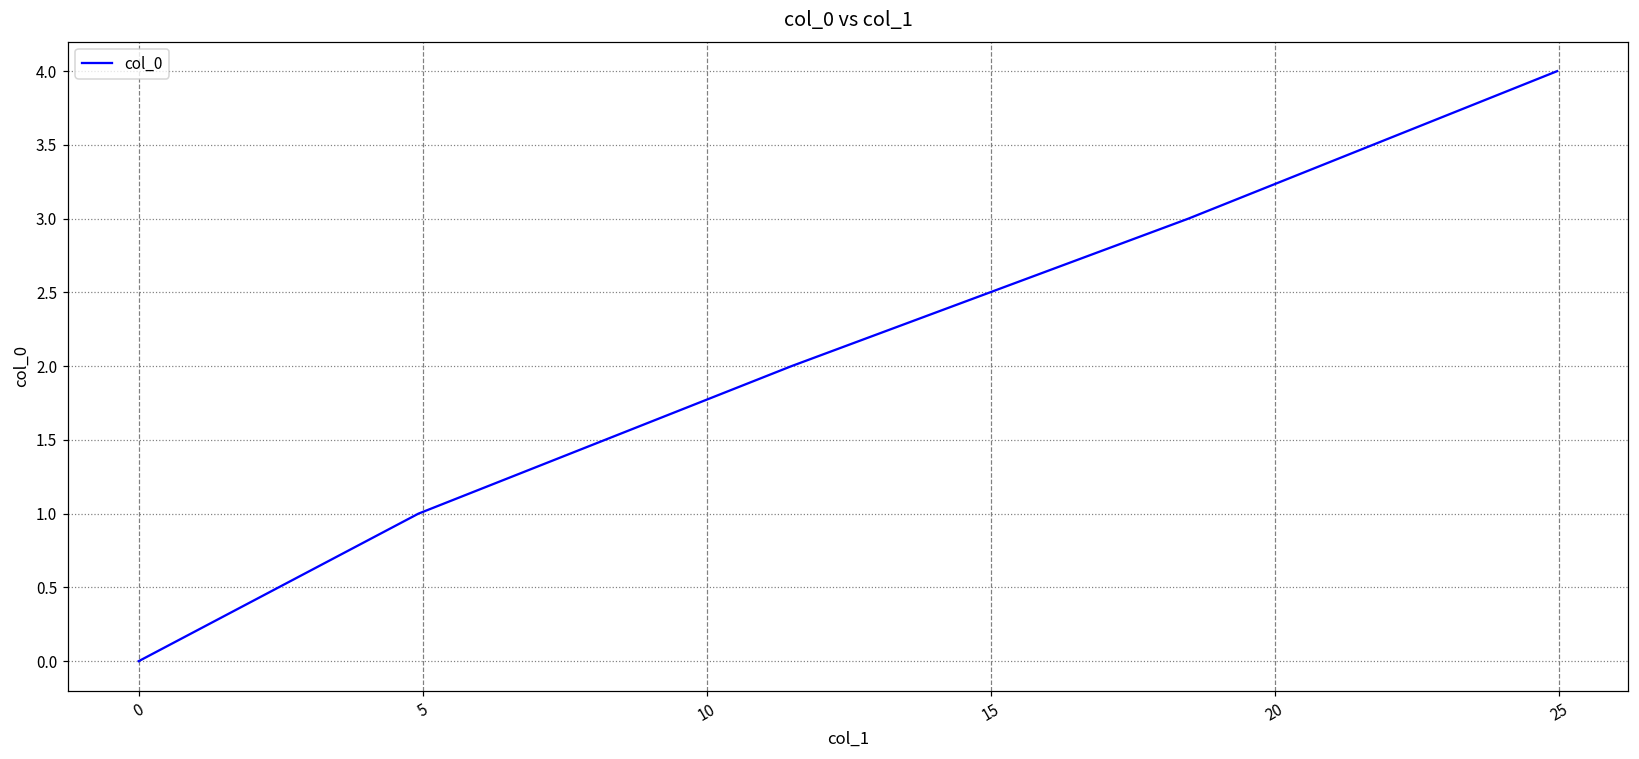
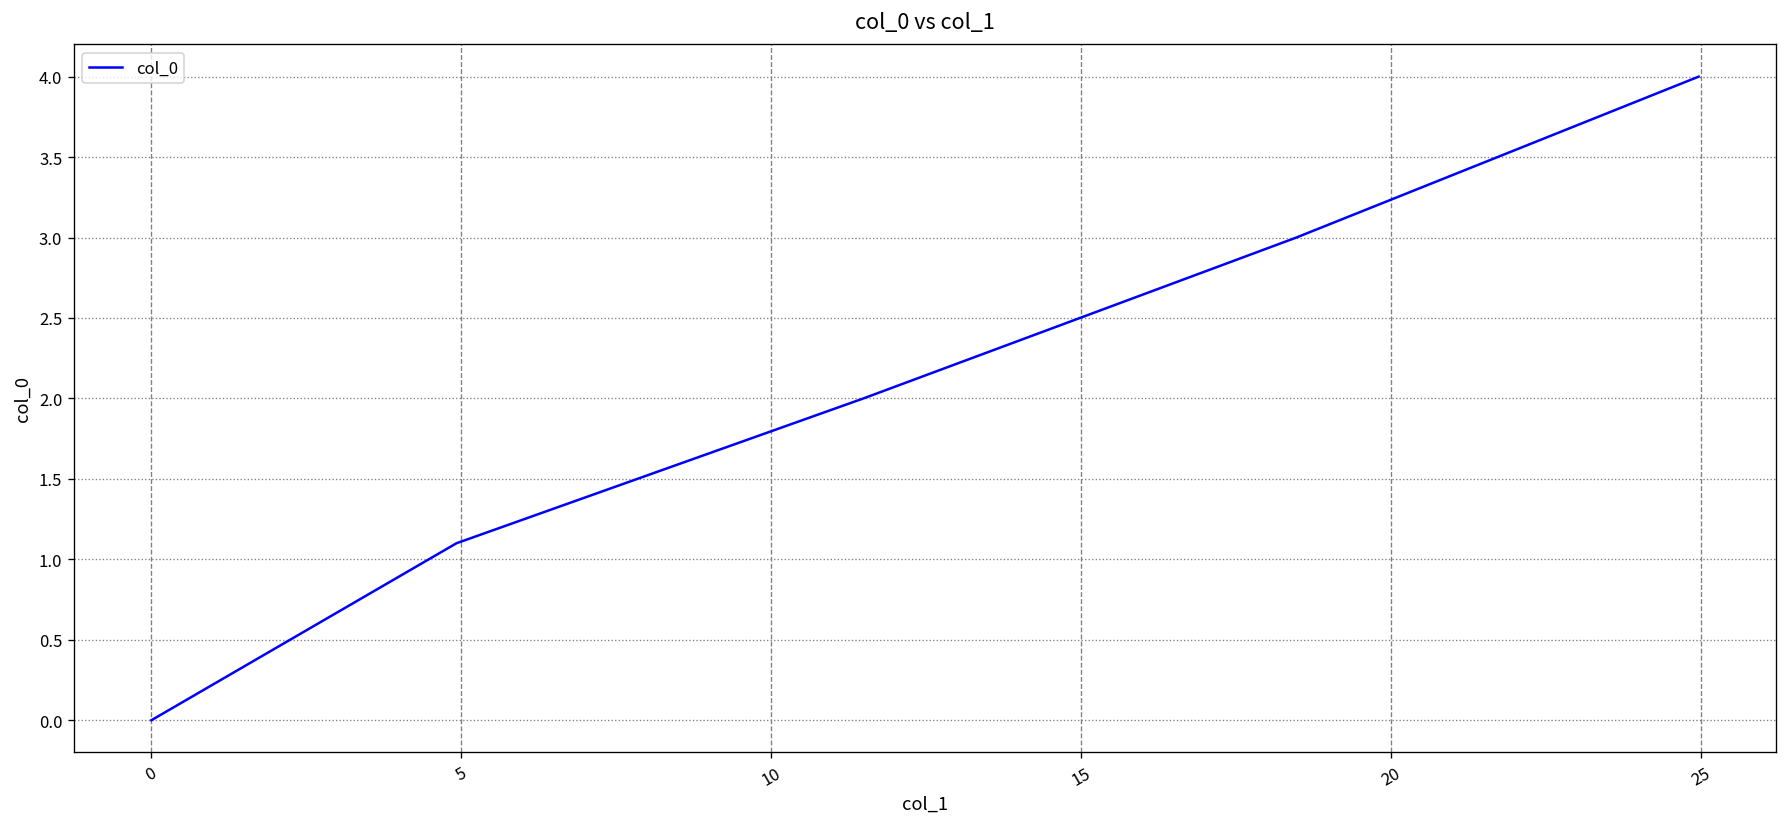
  {
    "0": 0.0,
-   "5": 1.0,
+   "5": 1.1,
    "25": 4.0
  }
